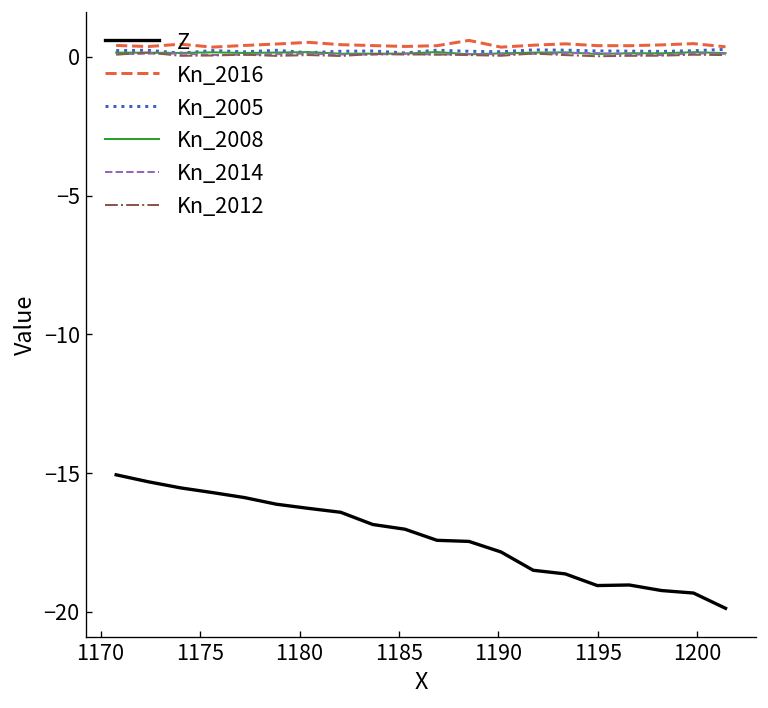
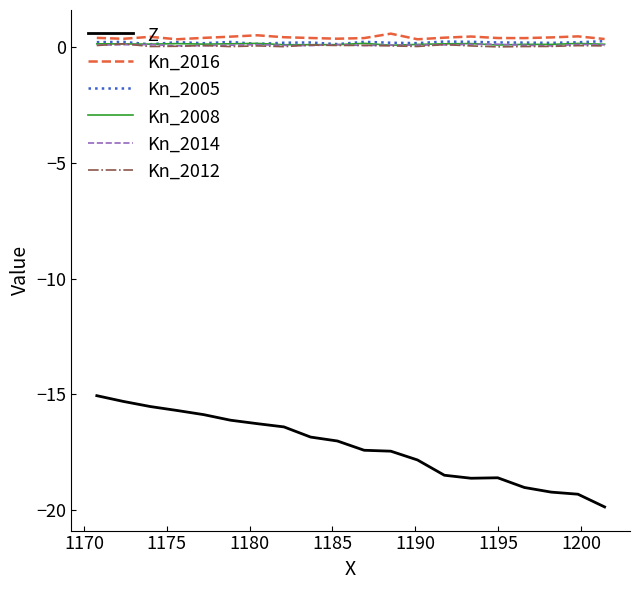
  {
    "Z": {
-     "1195": -19.1
+     "1195": -18.6
    },
    "Kn_2016": {
      "1195": 0.4
    }
  }
